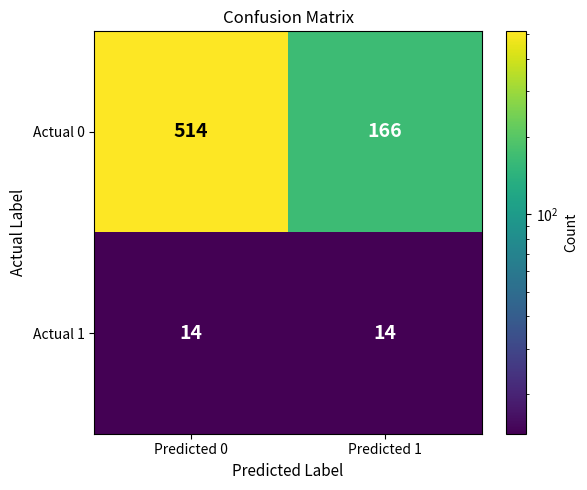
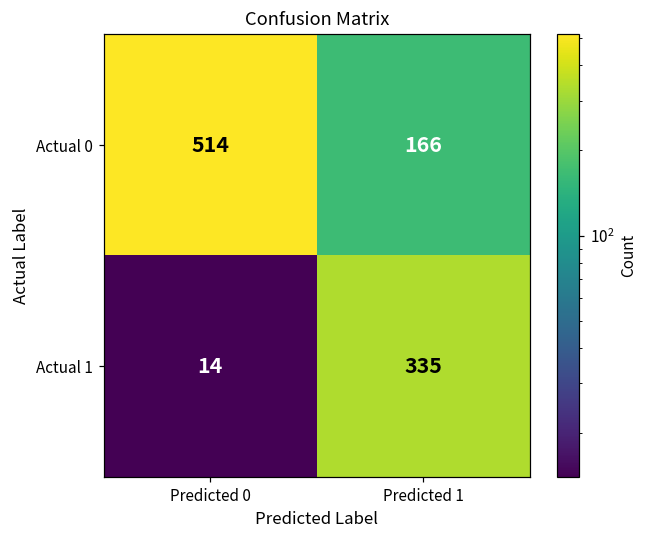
  {
    "Actual 0": {
      "Predicted 0": 514,
      "Predicted 1": 166
    },
    "Actual 1": {
      "Predicted 0": 14,
-     "Predicted 1": 14
+     "Predicted 1": 335
    }
  }
